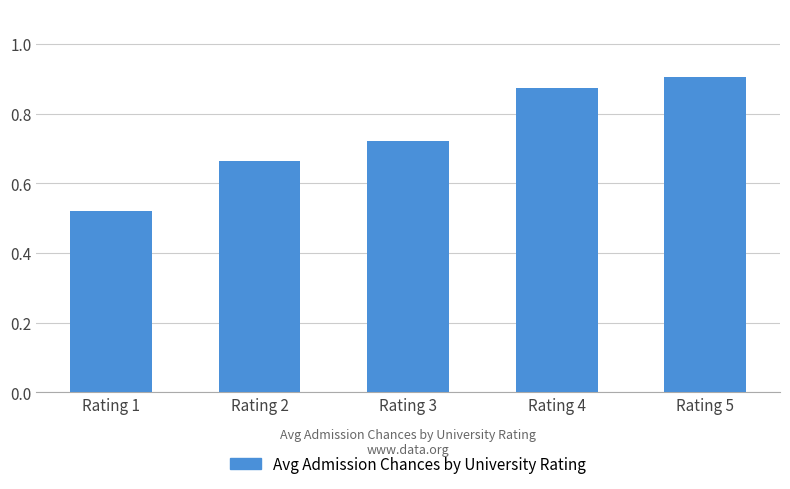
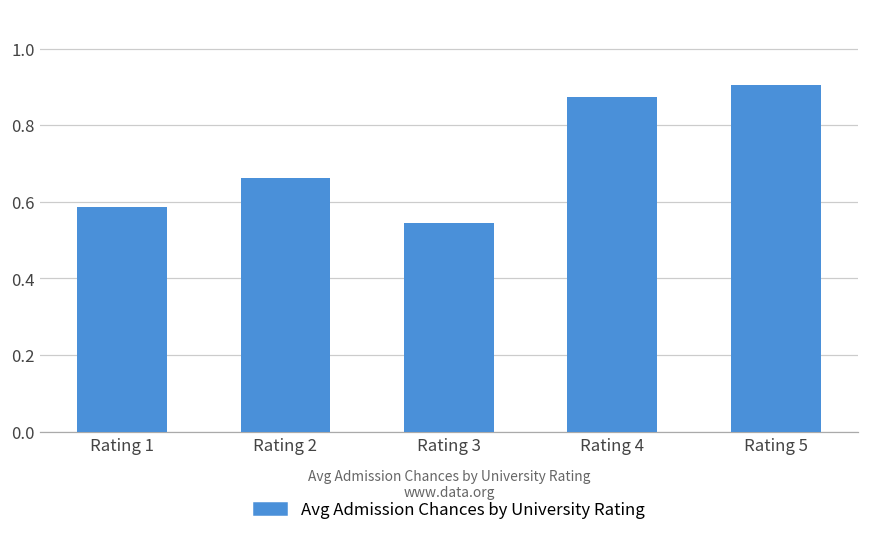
  {
-   "Rating 1": 0.52,
+   "Rating 1": 0.59,
    "Rating 2": 0.66,
-   "Rating 3": 0.72,
+   "Rating 3": 0.54,
    "Rating 4": 0.87,
    "Rating 5": 0.91
  }
